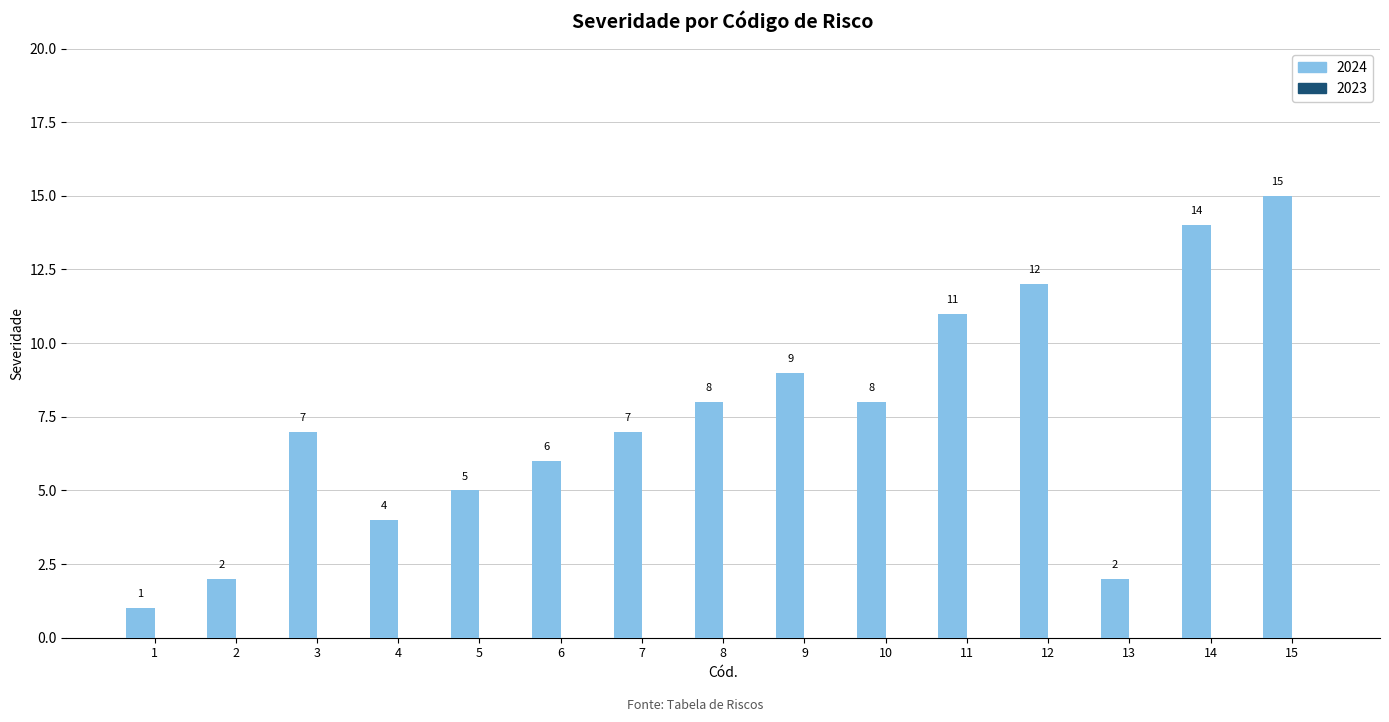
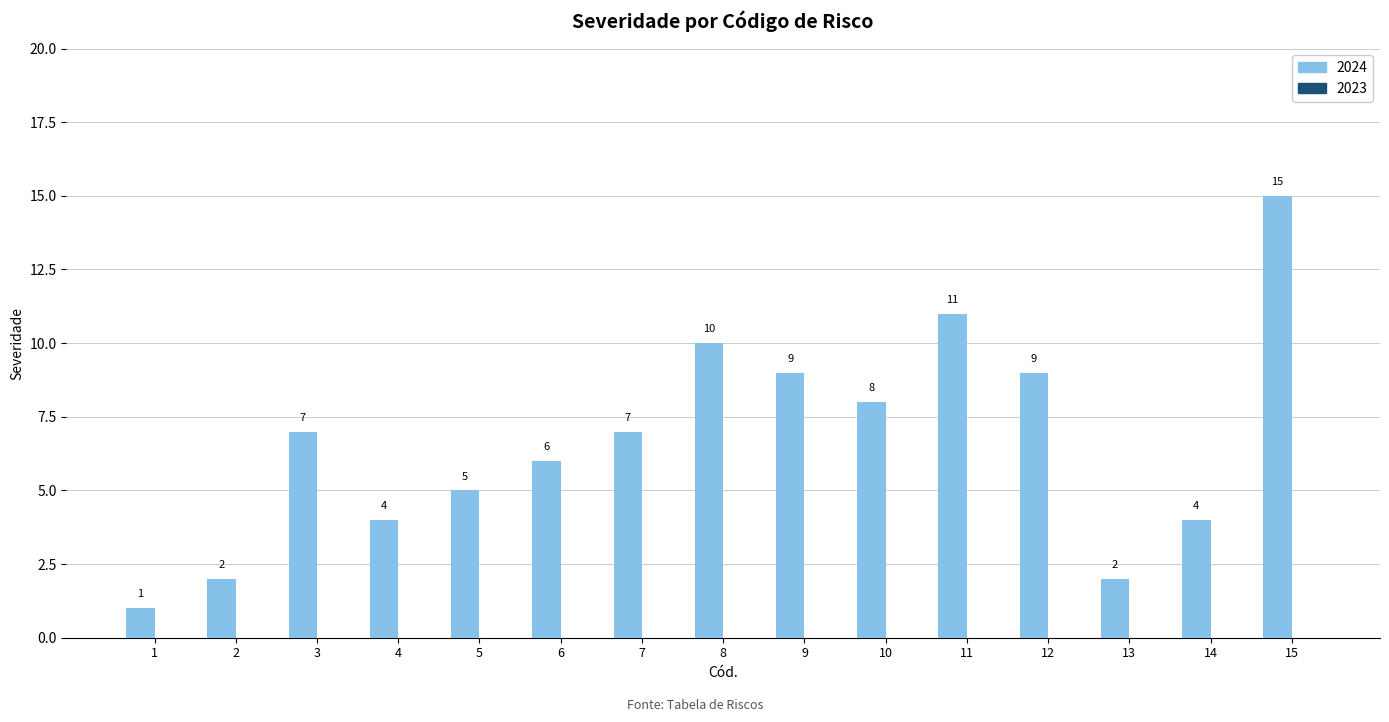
  {
    "2024": {
      "1": 1,
      "2": 2,
      "3": 7,
      "4": 4,
      "5": 5,
      "6": 6,
      "7": 7,
-     "8": 8,
+     "8": 10,
      "9": 9,
      "10": 8,
      "11": 11,
-     "12": 12,
+     "12": 9,
      "13": 2,
-     "14": 14,
+     "14": 4,
      "15": 15
    },
    "2023": {
      "1": 0.0,
      "2": 0.0,
      "3": 0.0,
      "4": 0.0,
      "5": 0.0,
      "6": 0.0,
      "7": 0.0,
      "8": 0.0,
      "9": 0.0,
      "10": 0.0,
      "11": 0.0,
      "12": 0.0,
      "13": 0.0,
      "14": 0.0,
      "15": 0.0
    }
  }
